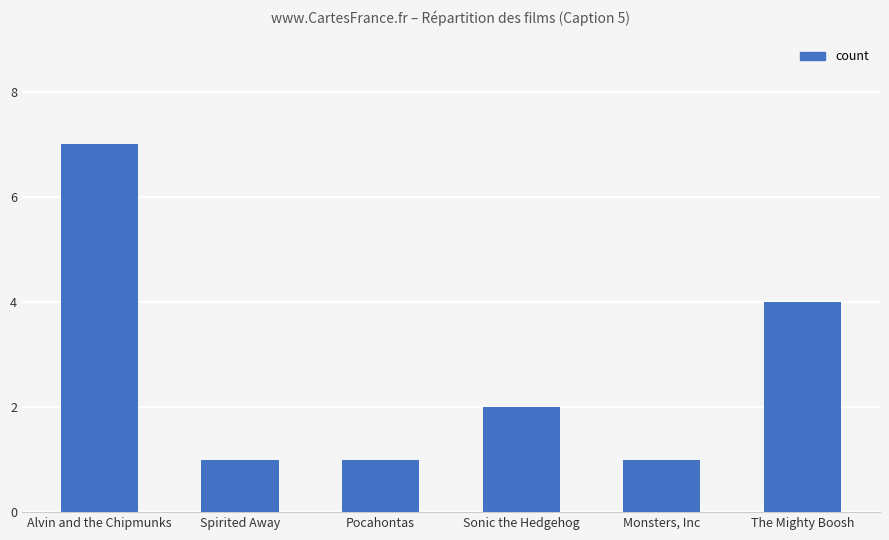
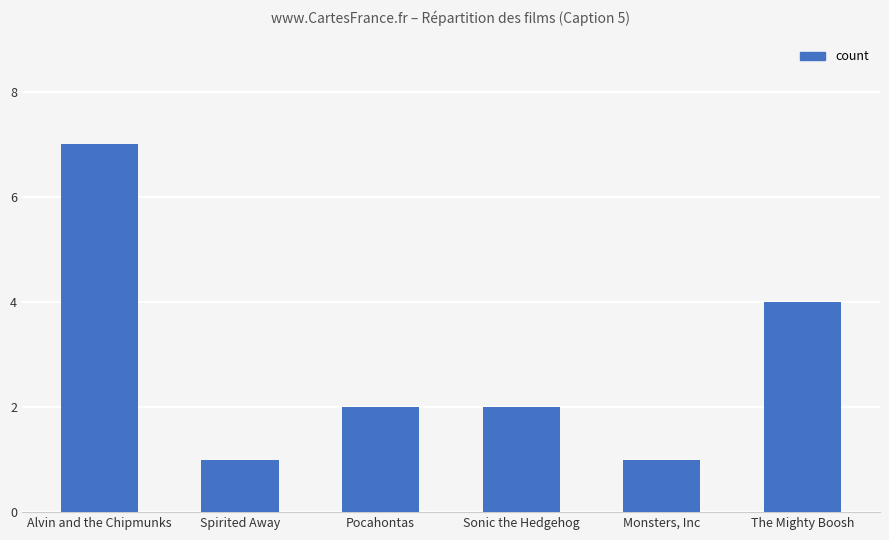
  {
    "Alvin and the Chipmunks": 7,
    "Spirited Away": 1,
-   "Pocahontas": 1,
+   "Pocahontas": 2,
    "Sonic the Hedgehog": 2,
    "Monsters, Inc": 1,
    "The Mighty Boosh": 4
  }
